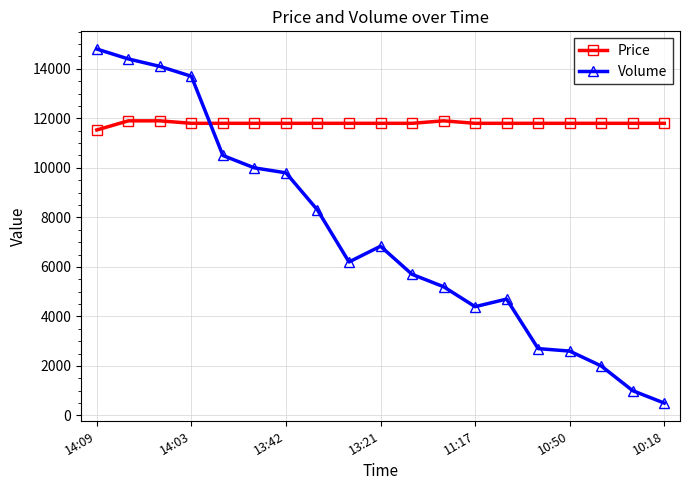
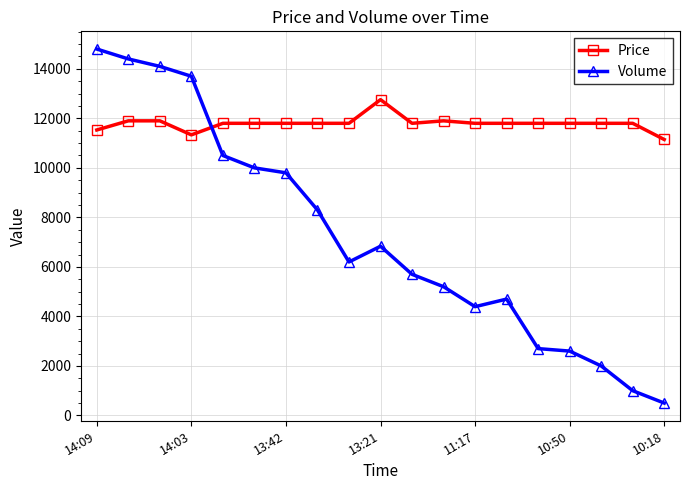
  {
    "Price": {
      "14:09": 11500,
-     "14:03": 11800,
-     "13:21": 11800,
+     "14:03": 11300,
+     "13:21": 12800,
      "11:17": 11800,
-     "10:18": 11800
+     "10:18": 11100
    },
    "Volume": {
      "14:09": 14800,
      "14:03": 13700,
      "13:21": 6800,
      "11:17": 4400,
      "10:18": 500
    }
  }
